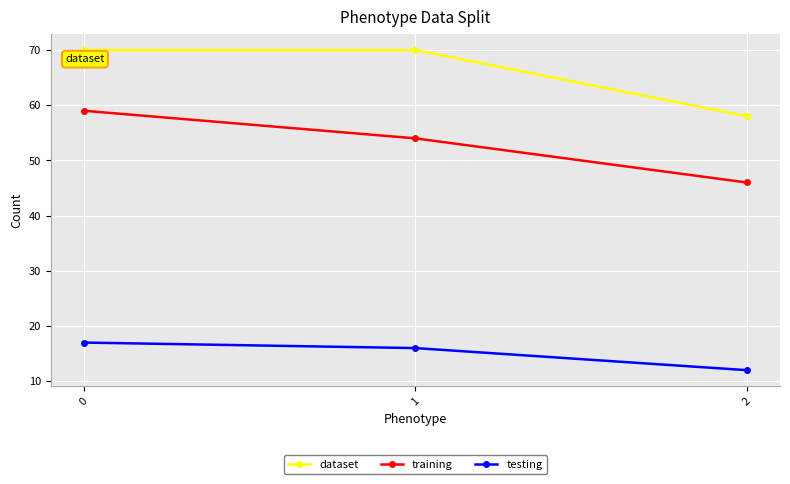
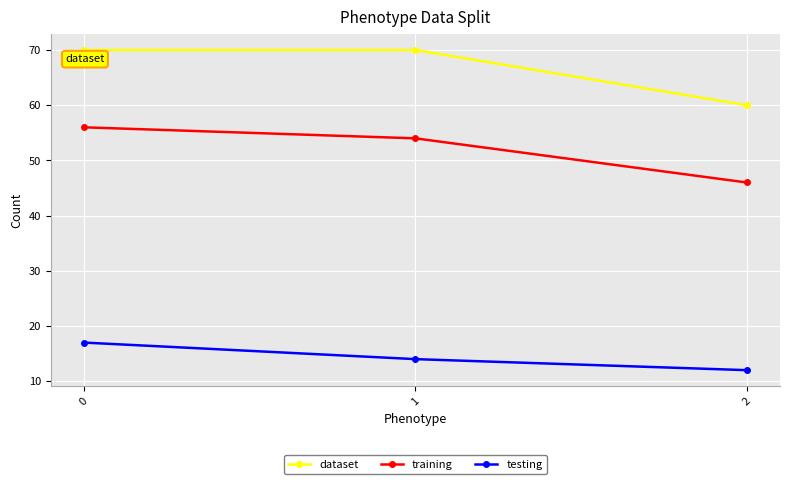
  {
    "dataset": {
      "0": 70,
      "1": 70,
-     "2": 58
+     "2": 60
    },
    "training": {
-     "0": 59,
+     "0": 56,
      "1": 54,
      "2": 46
    },
    "testing": {
      "0": 17,
-     "1": 16,
+     "1": 14,
      "2": 12
    }
  }
